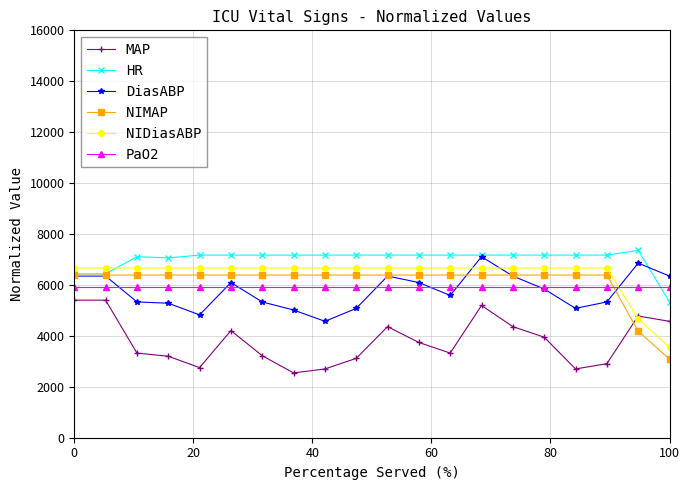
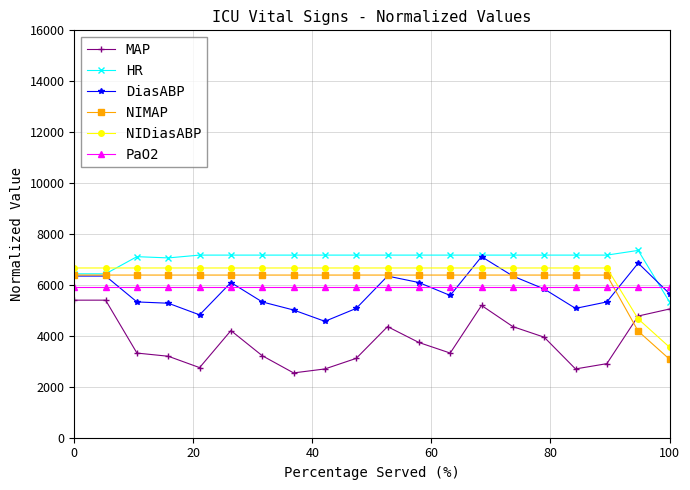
  {
    "MAP": {
      "0": 5400,
-     "100": 4600
+     "100": 5100
    },
    "HR": {
      "100": 5300
    },
    "DiasABP": {
-     "100": 6300
+     "100": 5700
    },
    "NIMAP": {
      "100": 3100
    },
    "NIDiasABP": {
      "0": 6700,
      "100": 3600
    },
    "PaO2": {
      "0": 5900,
      "100": 5900
    }
  }
